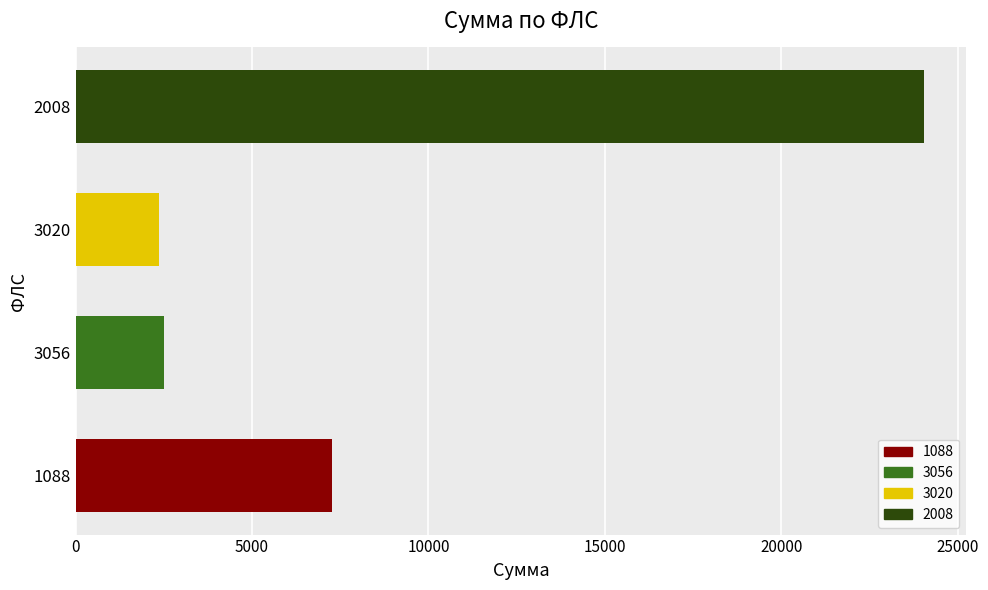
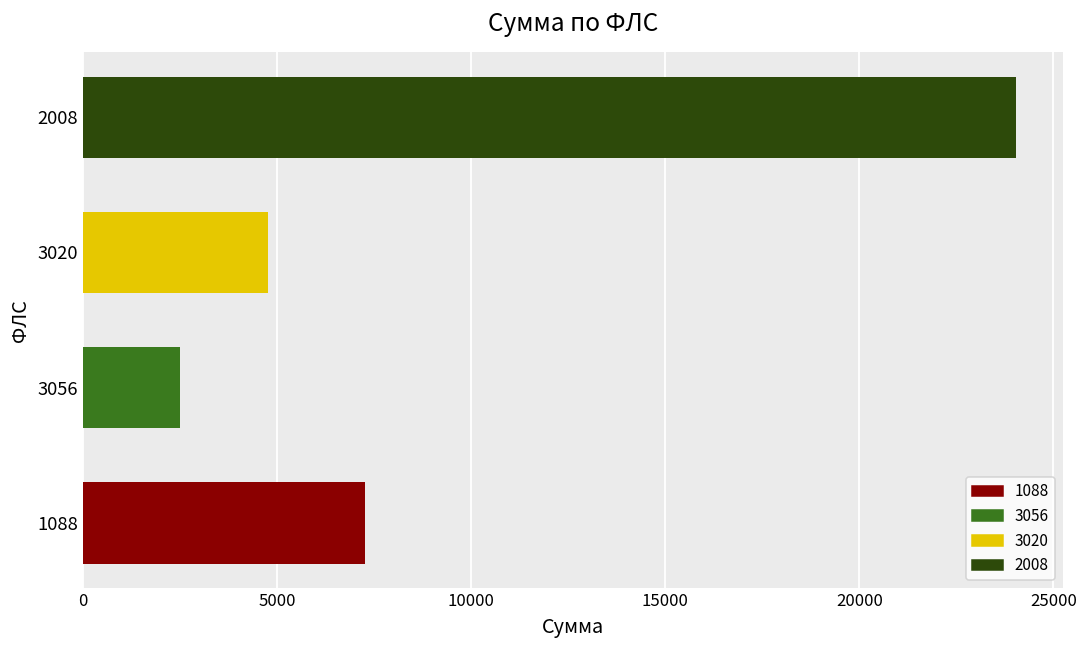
  {
    "2008": 24000,
-   "3020": 2400,
+   "3020": 4800,
    "3056": 2500,
    "1088": 7300
  }
